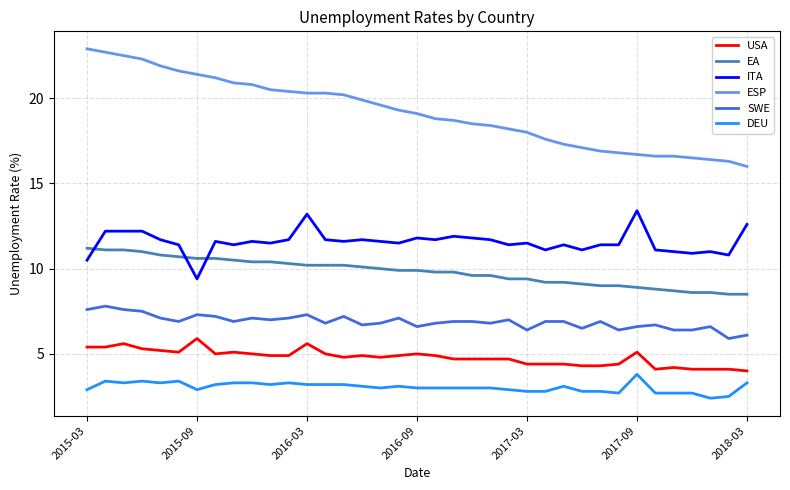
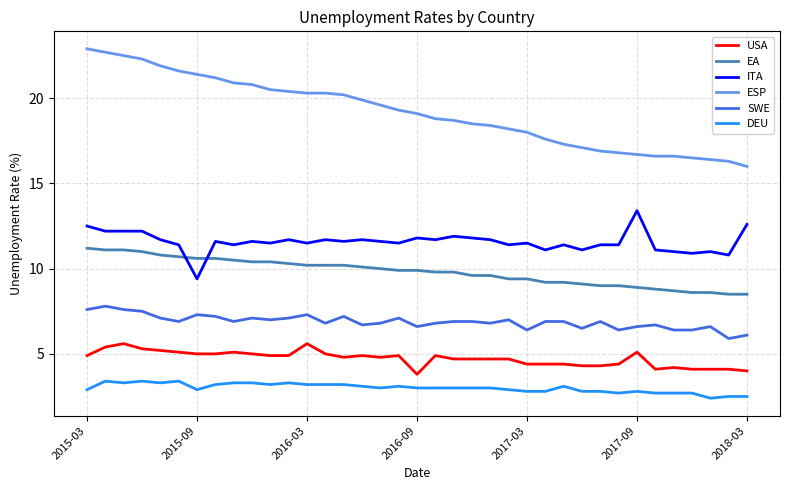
  {
    "USA": {
-     "2015-03": 5.4,
-     "2015-09": 5.9,
+     "2015-03": 4.9,
+     "2015-09": 5.0,
      "2016-03": 5.6,
-     "2016-09": 5.0,
+     "2016-09": 3.8,
      "2017-03": 4.4,
      "2017-09": 5.1,
      "2018-03": 4.0
    },
    "ITA": {
-     "2015-03": 10.5,
+     "2015-03": 12.5,
      "2015-09": 9.4,
-     "2016-03": 13.2,
+     "2016-03": 11.5,
      "2016-09": 11.8,
      "2017-03": 11.5,
      "2017-09": 13.4,
      "2018-03": 12.6
    },
    "DEU": {
      "2015-03": 2.9,
      "2015-09": 2.9,
      "2016-03": 3.2,
      "2016-09": 3.0,
      "2017-03": 2.8,
-     "2017-09": 3.8,
-     "2018-03": 3.3
+     "2017-09": 2.8,
+     "2018-03": 2.5
    }
  }
